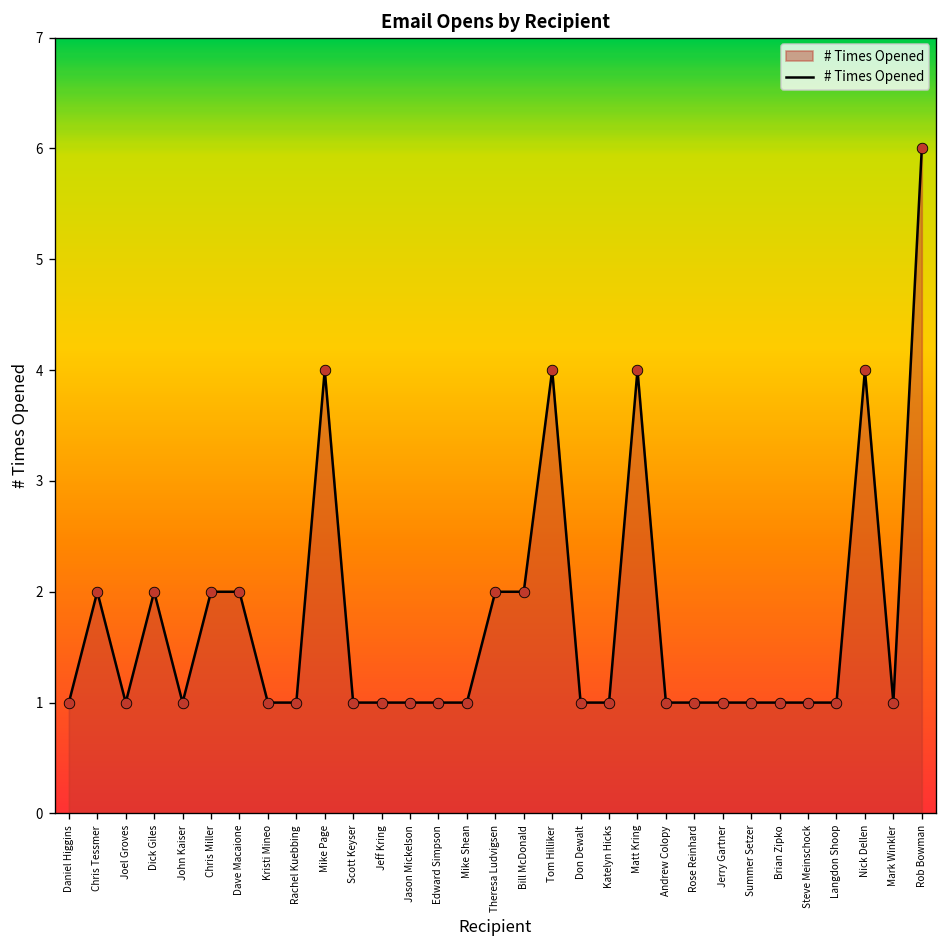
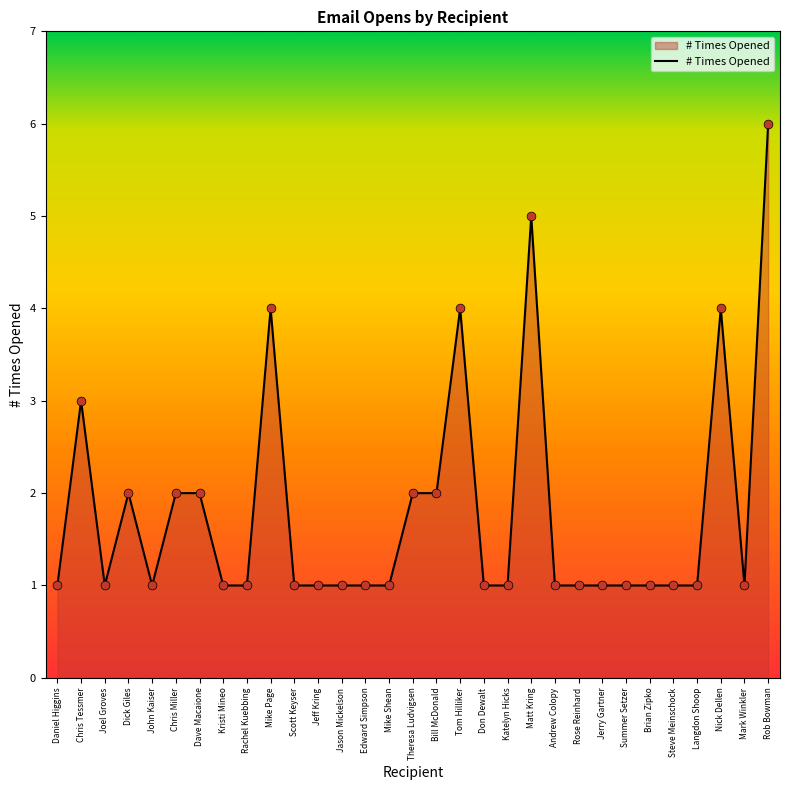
  {
    "Daniel Higgins": 1,
-   "Chris Tessmer": 2,
+   "Chris Tessmer": 3,
    "Joel Groves": 1,
    "Dick Giles": 2,
    "John Kaiser": 1,
    "Chris Miller": 2,
    "Dave Macaione": 2,
    "Kristi Mineo": 1,
    "Rachel Kuebbing": 1,
    "Mike Page": 4,
    "Scott Keyser": 1,
    "Jeff Kring": 1,
    "Jason Mickelson": 1,
    "Edward Simpson": 1,
    "Mike Shean": 1,
    "Theresa Ludvigsen": 2,
    "Bill McDonald": 2,
    "Tom Hilliker": 4,
    "Don Dewalt": 1,
    "Katelyn Hicks": 1,
-   "Matt Kring": 4,
+   "Matt Kring": 5,
    "Andrew Colopy": 1,
    "Rose Reinhard": 1,
    "Jerry Gartner": 1,
    "Summer Setzer": 1,
    "Brian Zipko": 1,
    "Steve Meinschock": 1,
    "Langdon Shoop": 1,
    "Nick Dellen": 4,
    "Mark Winkler": 1,
    "Rob Bowman": 6
  }
